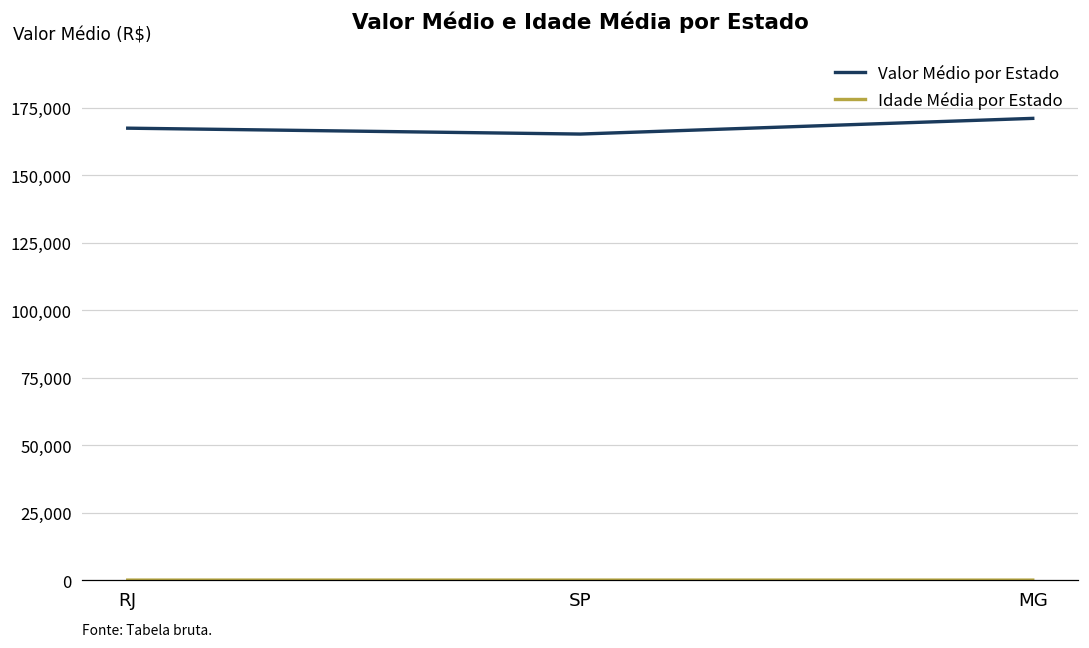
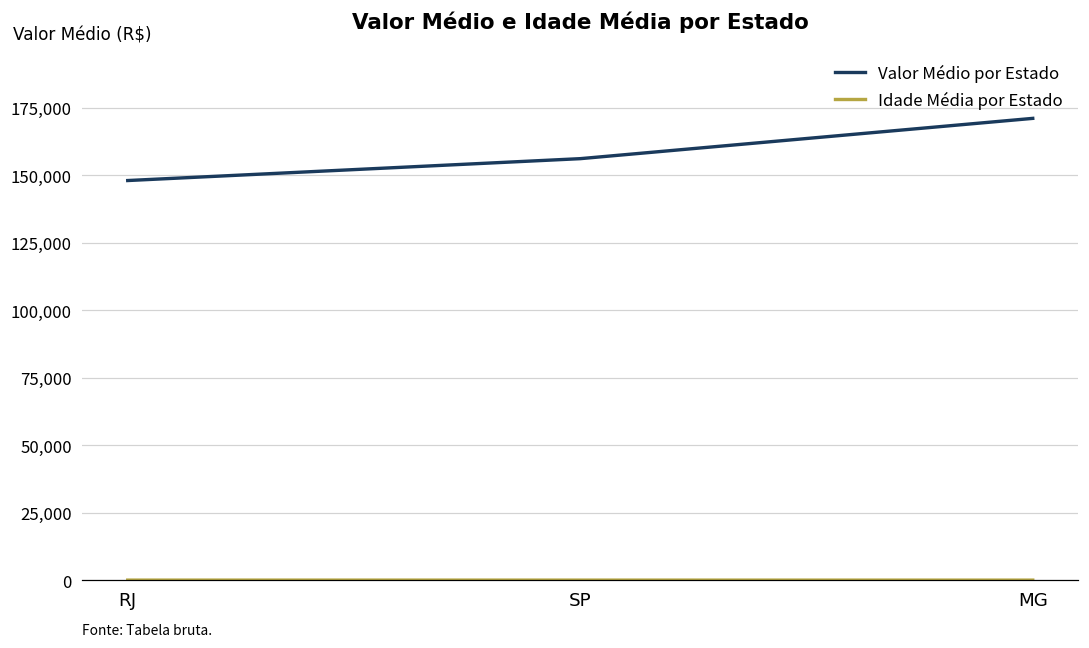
  {
    "Valor Médio por Estado": {
-     "RJ": "167,000",
-     "SP": "165,000",
+     "RJ": "148,000",
+     "SP": "156,000",
      "MG": "171,000"
    },
    "Idade Média por Estado": {
      "RJ": "0",
      "SP": "0",
      "MG": "0"
    }
  }
